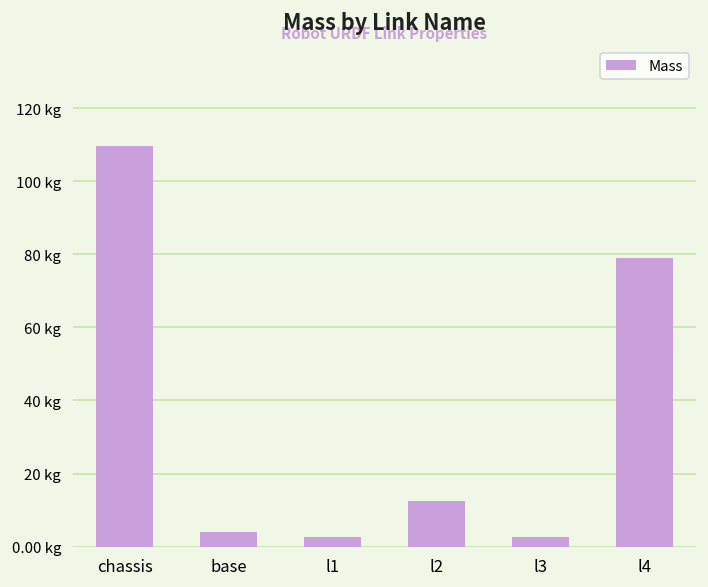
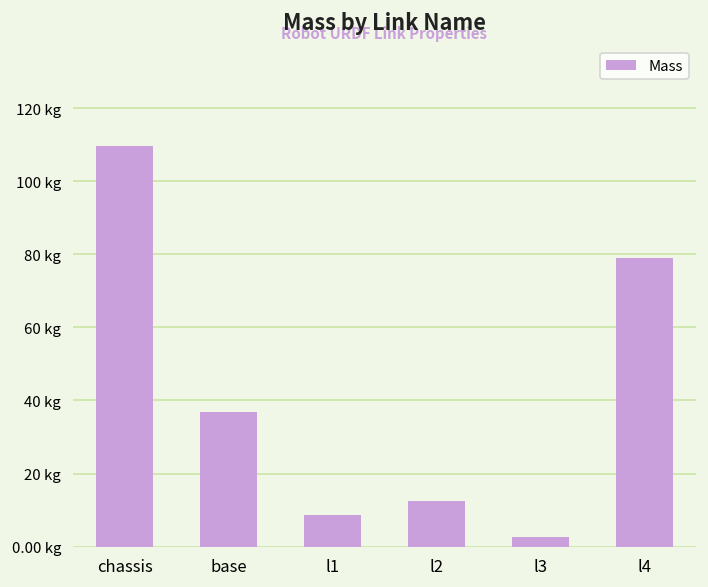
  {
    "chassis": "110 kg",
-   "base": "4 kg",
-   "l1": "3 kg",
+   "base": "37 kg",
+   "l1": "9 kg",
    "l2": "12 kg",
    "l3": "3 kg",
    "l4": "79 kg"
  }
